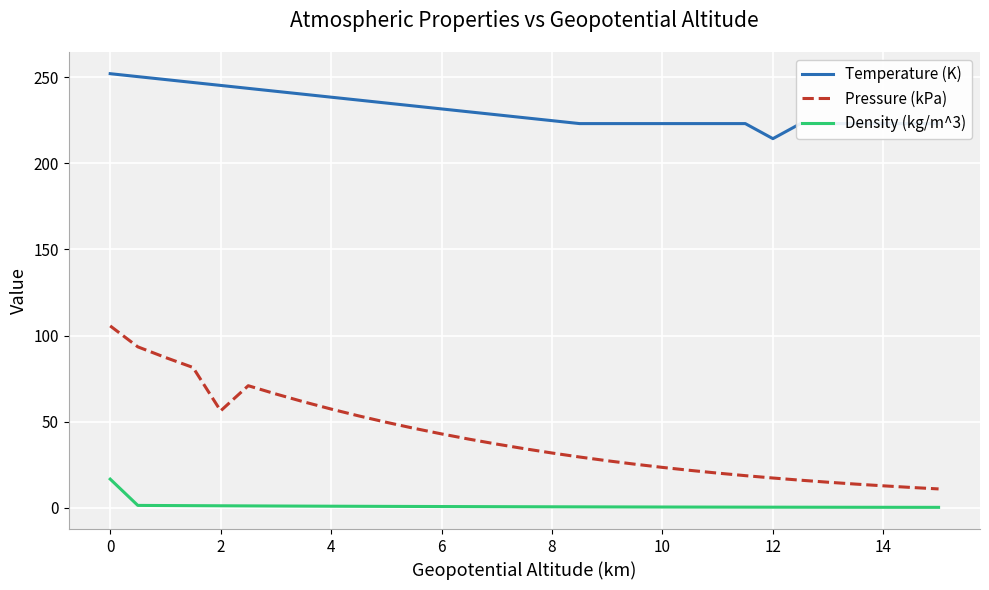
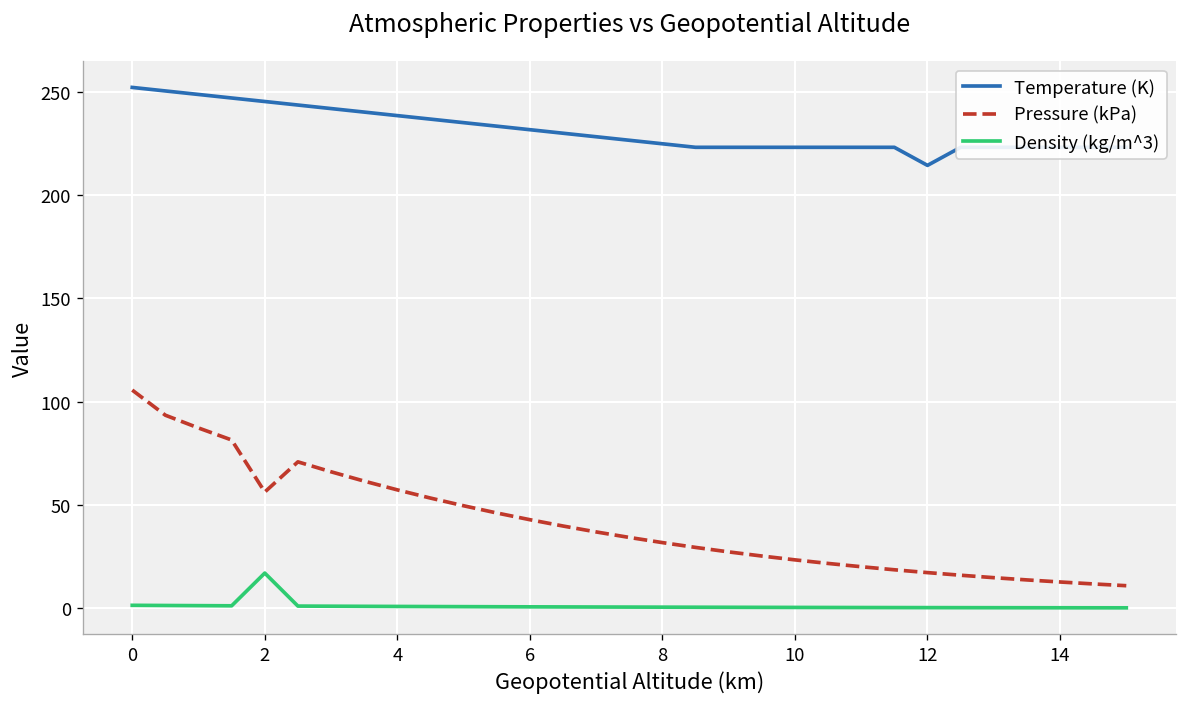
  {
    "Temperature (K)": {
      "0": 252,
      "2": 245,
      "4": 239,
      "6": 232,
      "8": 225,
      "10": 223,
      "12": 214
    },
    "Pressure (kPa)": {
      "0": 106,
      "2": 56,
      "4": 57,
      "6": 43,
      "8": 32,
      "10": 23,
      "12": 17,
      "14": 13
    },
    "Density (kg/m^3)": {
-     "0": 17,
-     "2": 1,
+     "0": 1,
+     "2": 17,
      "4": 1,
      "6": 1,
      "8": 0,
      "10": 0,
      "12": 0,
      "14": 0
    }
  }
